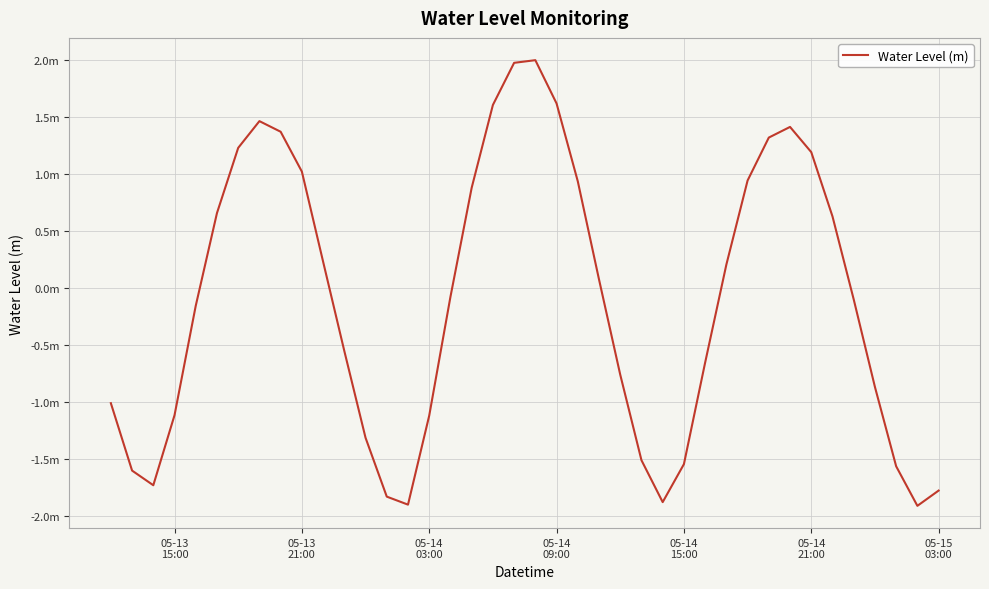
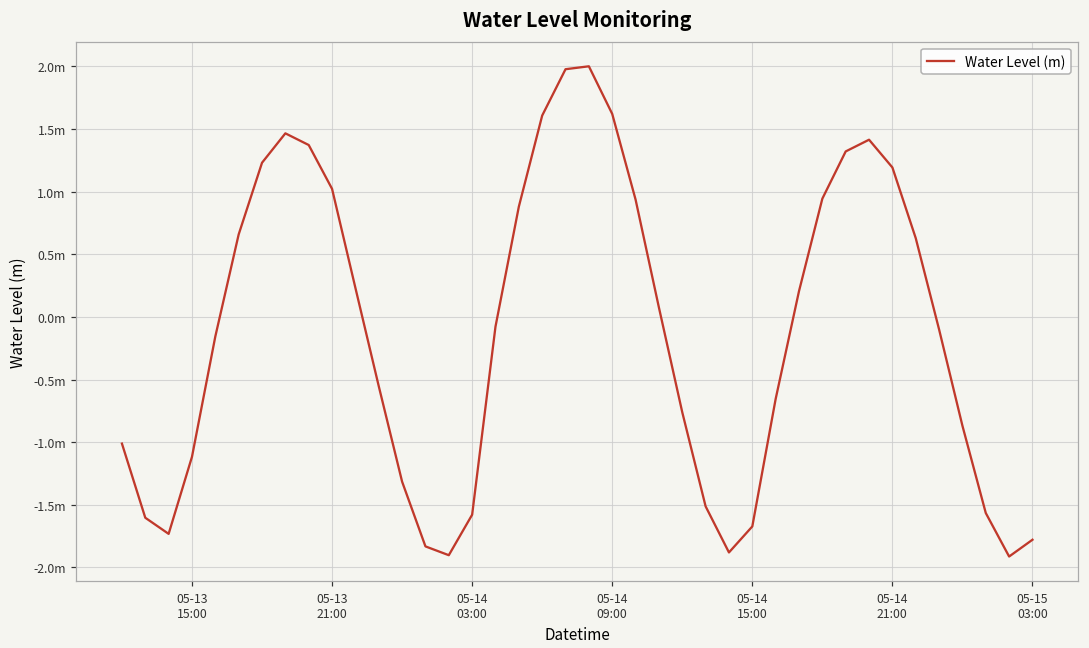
  {
    "05-13 15:00": "-1.12m",
    "05-13 21:00": "1.02m",
-   "05-14 03:00": "-1.12m",
+   "05-14 03:00": "-1.58m",
    "05-14 09:00": "1.62m",
-   "05-14 15:00": "-1.55m",
+   "05-14 15:00": "-1.67m",
    "05-14 21:00": "1.19m",
    "05-15 03:00": "-1.78m"
  }
